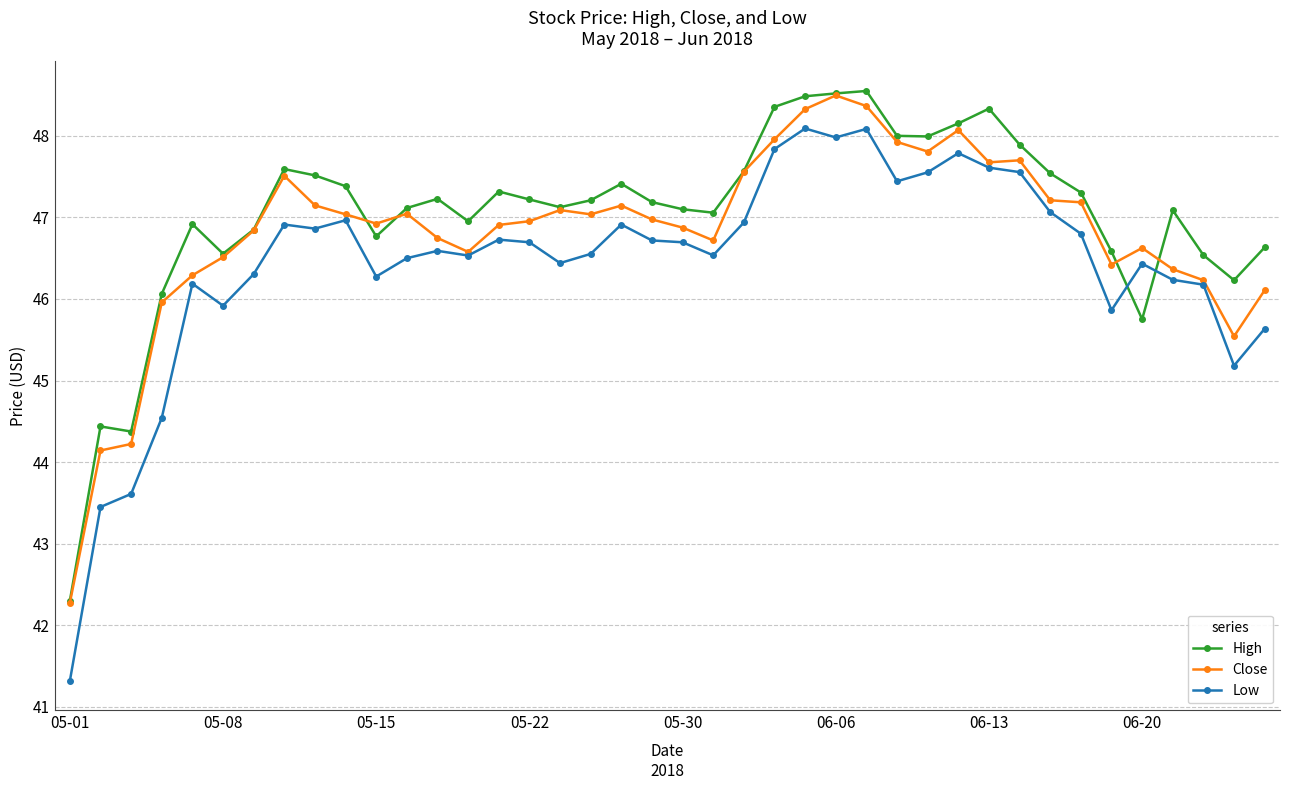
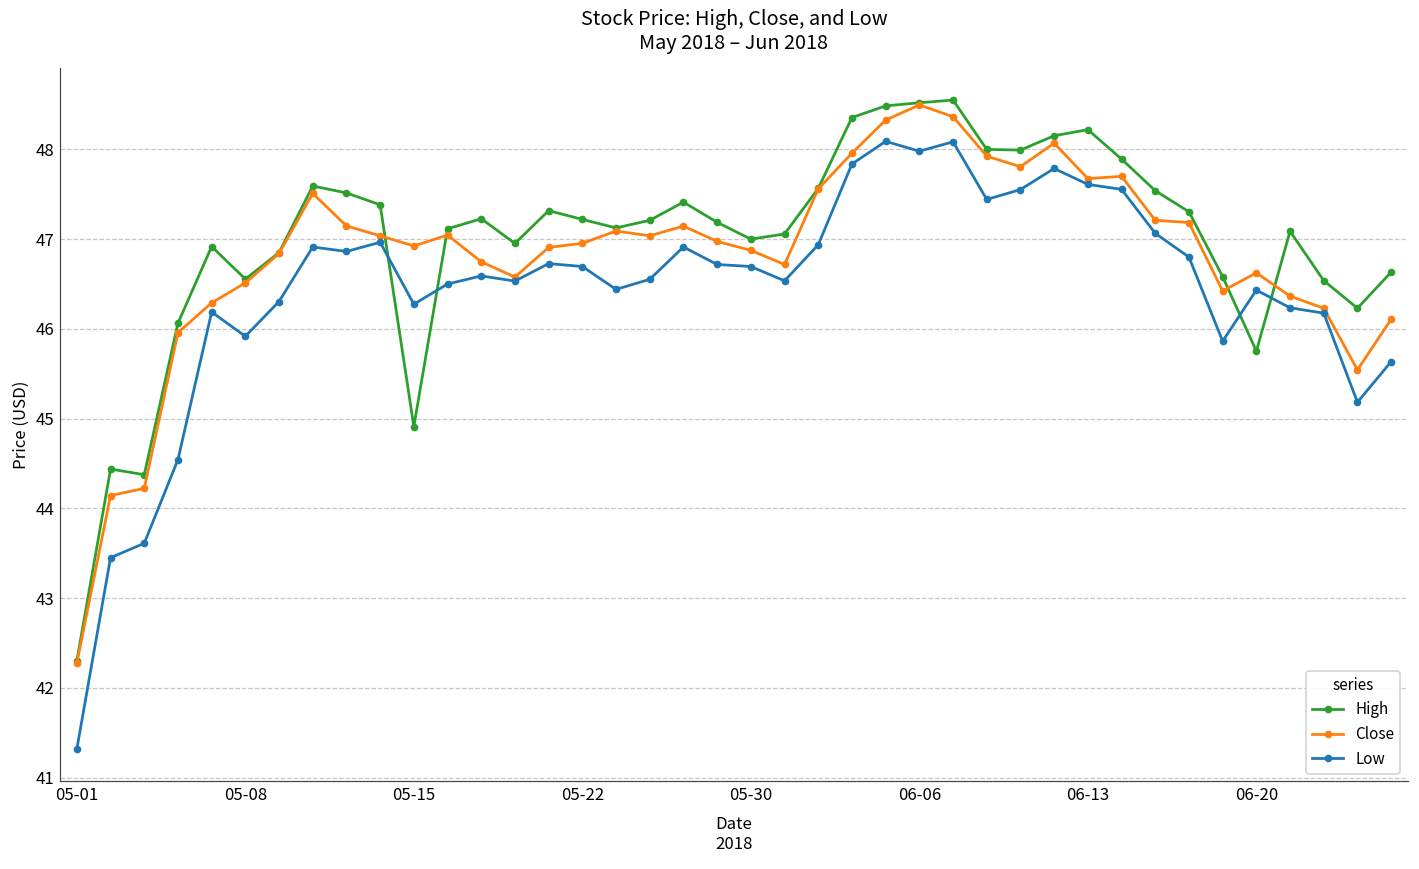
  {
    "High": {
      "05-08": 46.6,
-     "05-15": 46.8,
+     "05-15": 44.9,
      "05-22": 47.2,
-     "05-30": 47.1,
-     "06-13": 48.3,
+     "05-30": 47.0,
+     "06-13": 48.2,
      "06-20": 45.8
    },
    "Close": {
      "05-08": 46.5,
      "05-15": 46.9,
      "05-22": 47.0,
      "05-30": 46.9,
      "06-13": 47.7,
      "06-20": 46.6
    },
    "Low": {
      "05-01": 41.3,
      "05-08": 45.9,
      "05-15": 46.3,
      "05-22": 46.7,
      "05-30": 46.7,
      "06-06": 48.0,
      "06-13": 47.6,
      "06-20": 46.4
    }
  }
